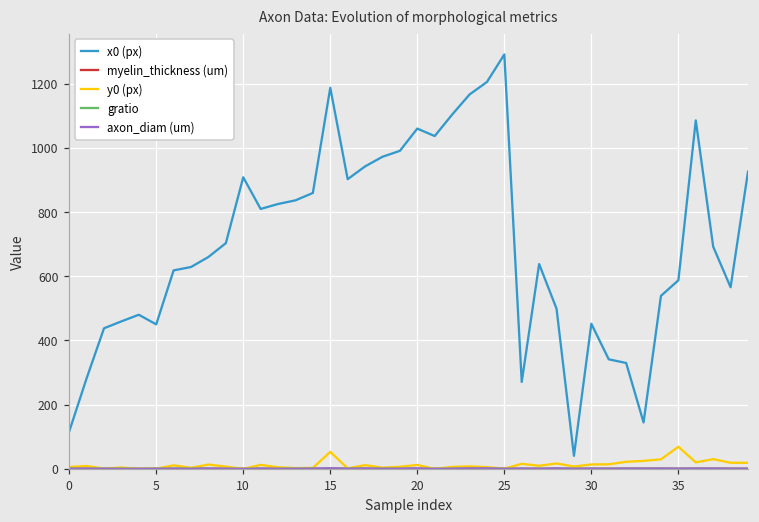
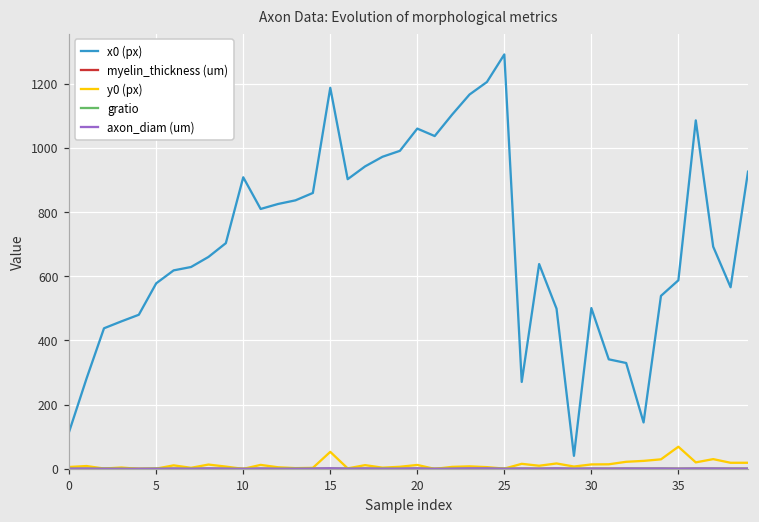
  {
    "x0 (px)": {
      "0": 120,
-     "5": 450,
+     "5": 580,
      "10": 910,
      "15": 1190,
      "20": 1060,
      "25": 1290,
-     "30": 450,
+     "30": 500,
      "35": 590
    },
    "y0 (px)": {
      "15": 50,
      "20": 10,
      "30": 10,
      "35": 70
    }
  }
